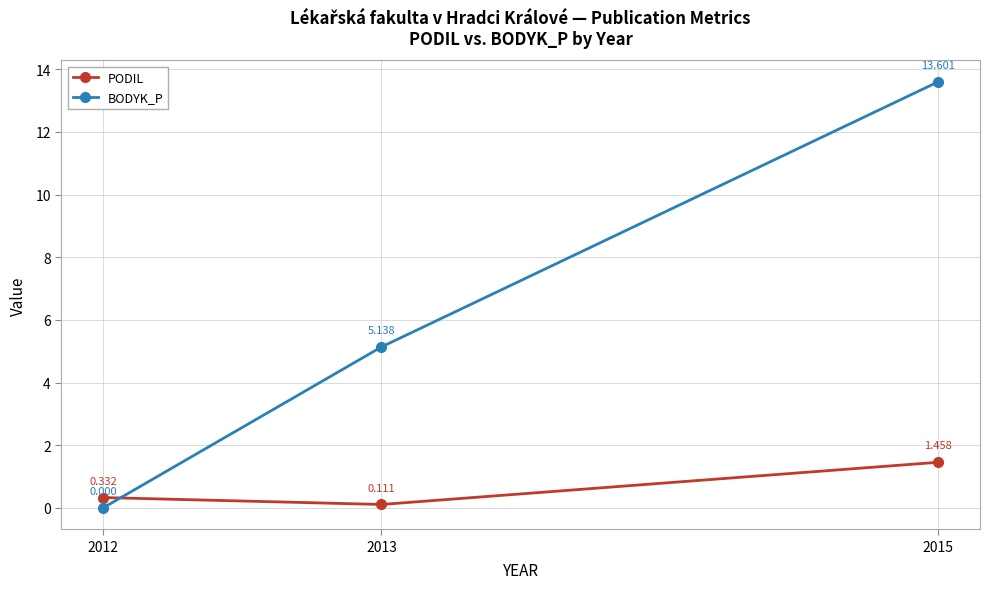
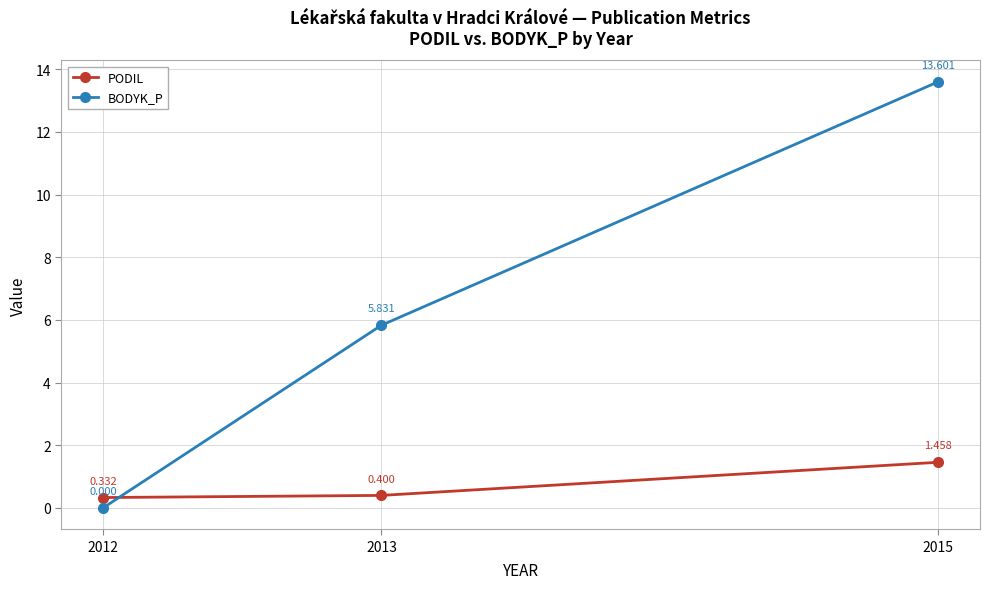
  {
    "PODIL": {
      "2012": 0.332,
-     "2013": 0.111,
+     "2013": 0.400,
      "2015": 1.458
    },
    "BODYK_P": {
-     "2013": 5.138,
+     "2013": 5.831,
      "2015": 13.601
    }
  }
